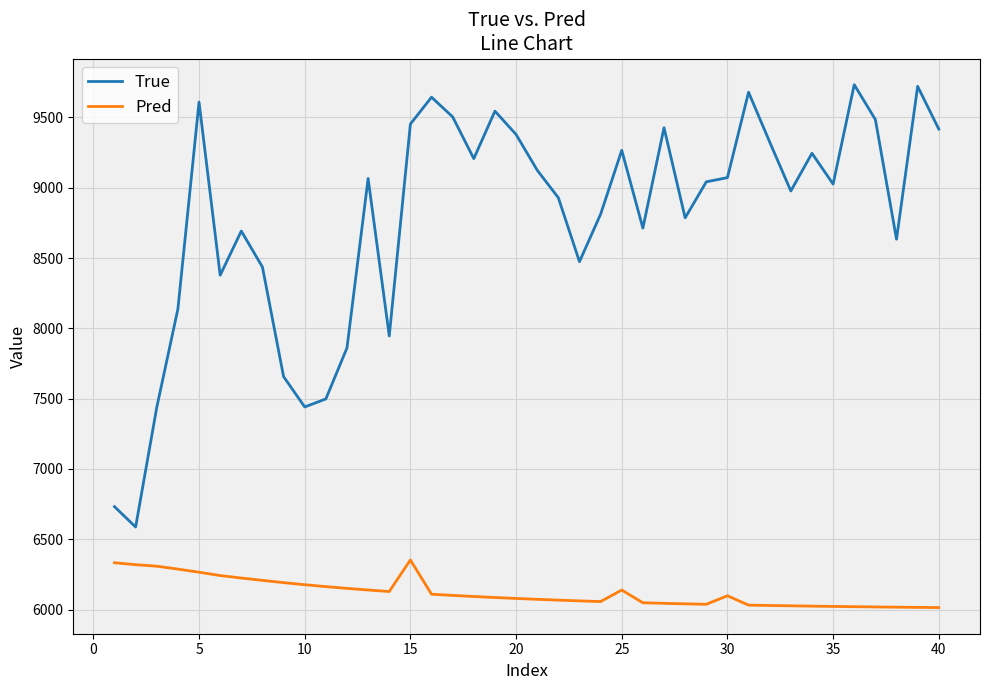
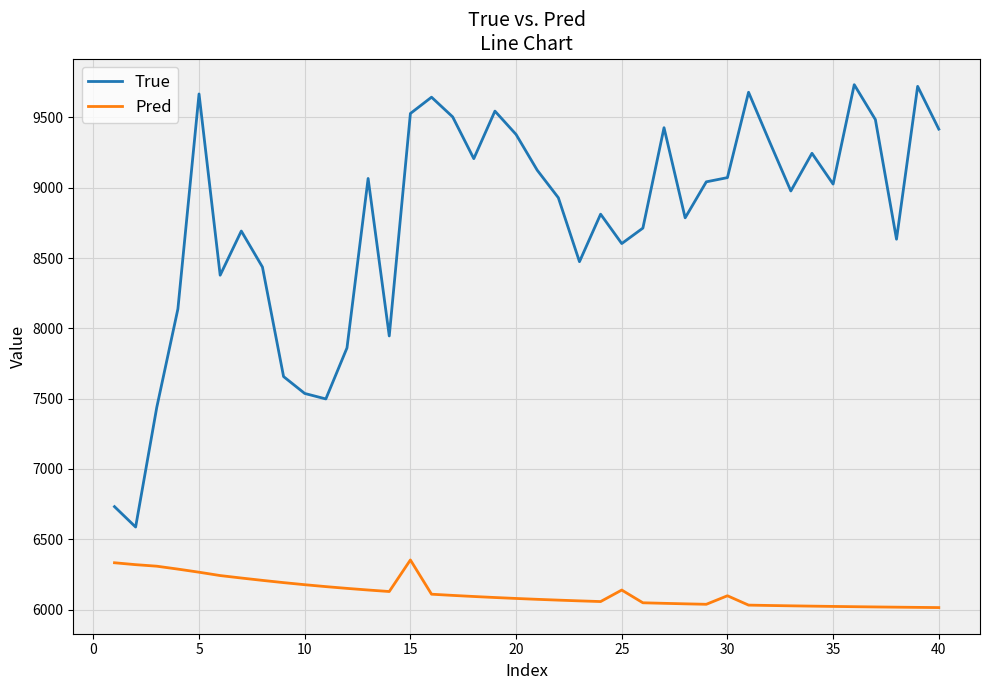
  {
    "True": {
-     "5": 9610,
-     "10": 7440,
-     "15": 9450,
+     "5": 9670,
+     "10": 7540,
+     "15": 9530,
      "20": 9380,
-     "25": 9270,
+     "25": 8600,
      "30": 9070,
      "35": 9030,
      "40": 9420
    },
    "Pred": {
      "5": 6270,
      "10": 6180,
      "15": 6350,
      "20": 6080,
      "25": 6140,
      "30": 6100,
      "35": 6020,
      "40": 6010
    }
  }
